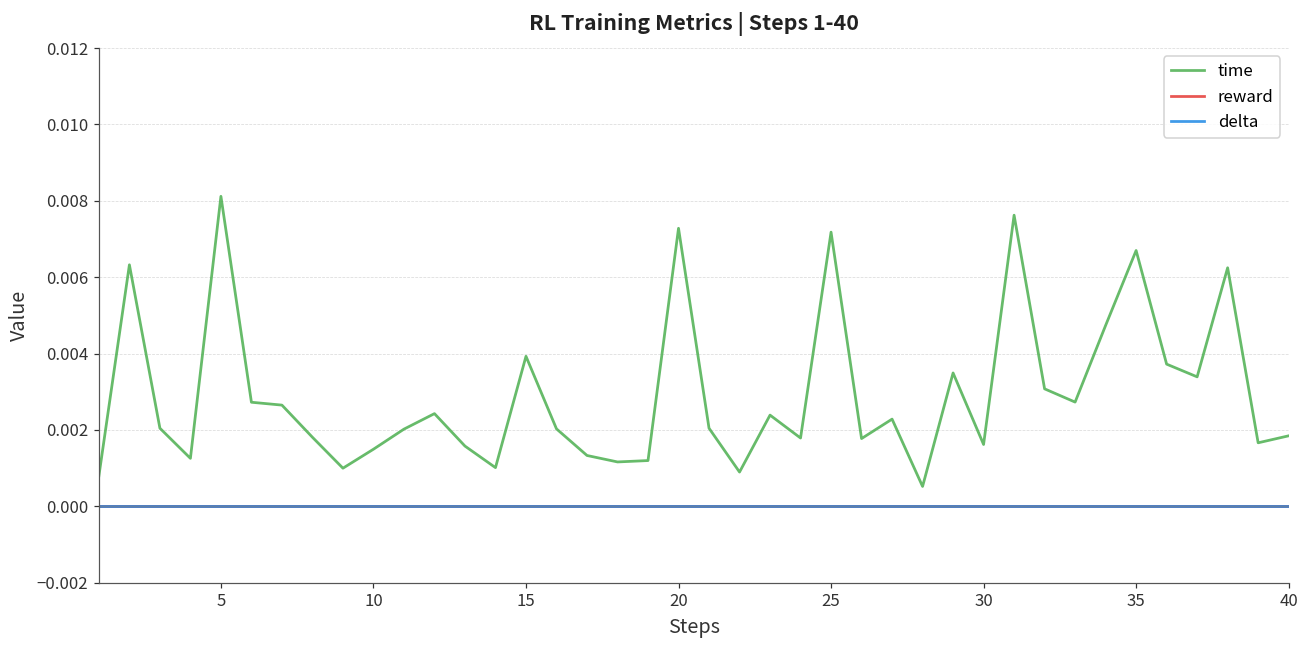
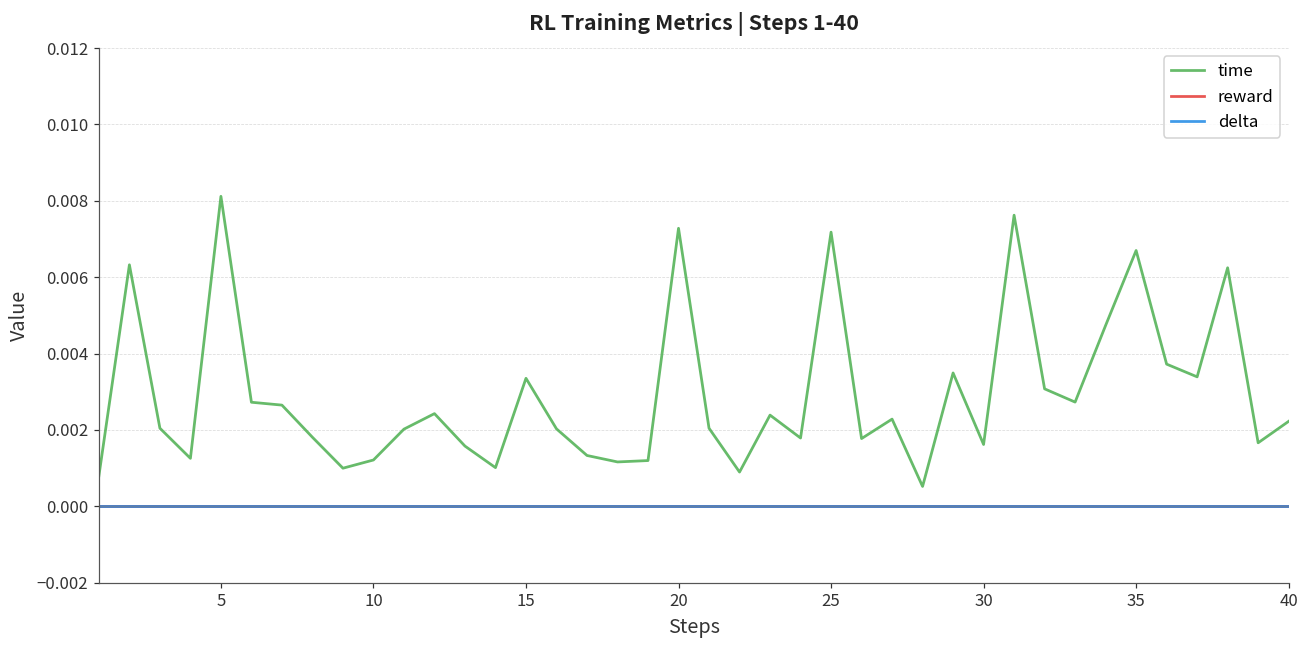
  {
    "time": {
      "5": 0.0081,
-     "10": 0.0015,
-     "15": 0.0039,
+     "10": 0.0012,
+     "15": 0.0034,
      "20": 0.0073,
      "25": 0.0072,
      "30": 0.0016,
      "35": 0.0067,
-     "40": 0.0018
+     "40": 0.0022
    },
    "delta": {
      "5": 0.0000,
      "10": 0.0000,
      "15": 0.0000,
      "20": 0.0000,
      "25": 0.0000,
      "30": 0.0000,
      "35": 0.0000,
      "40": 0.0000
    }
  }
